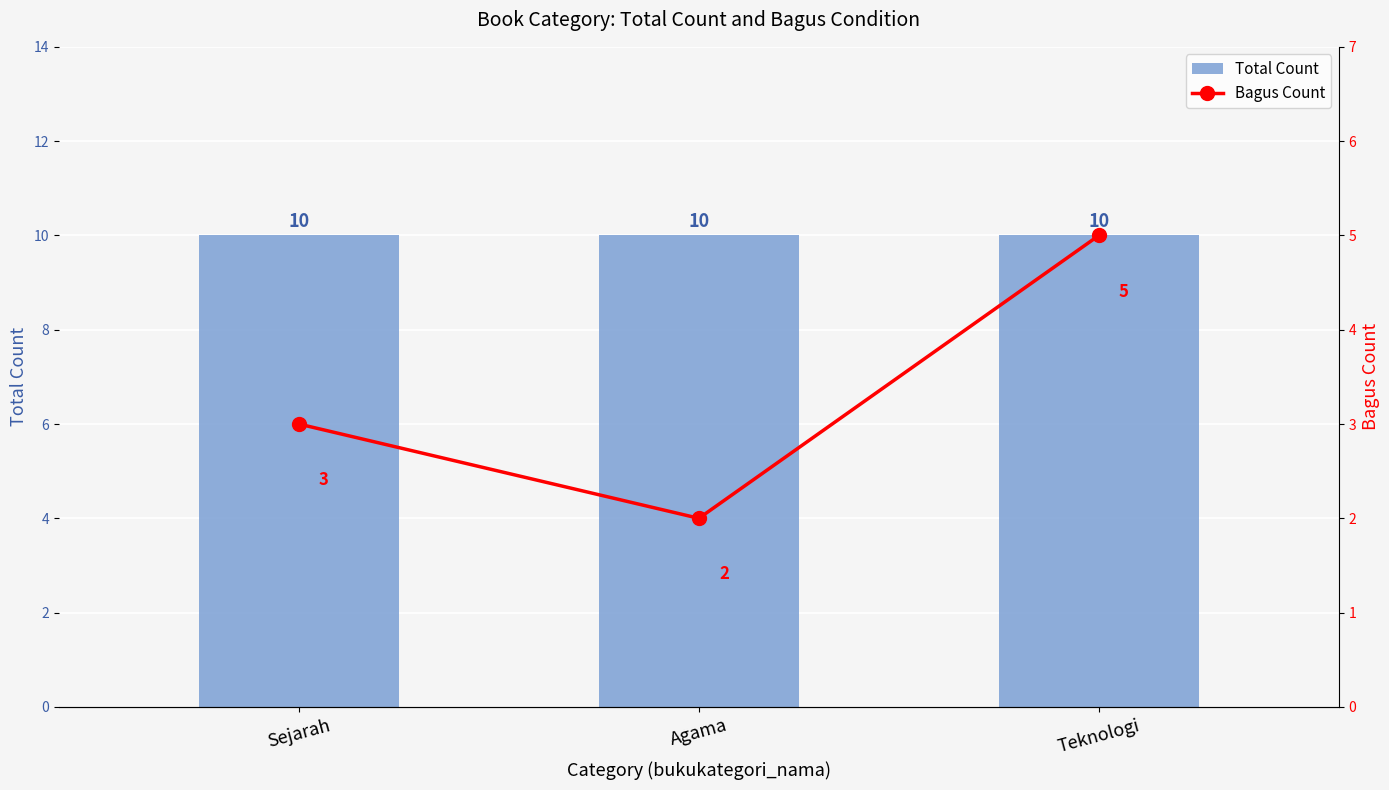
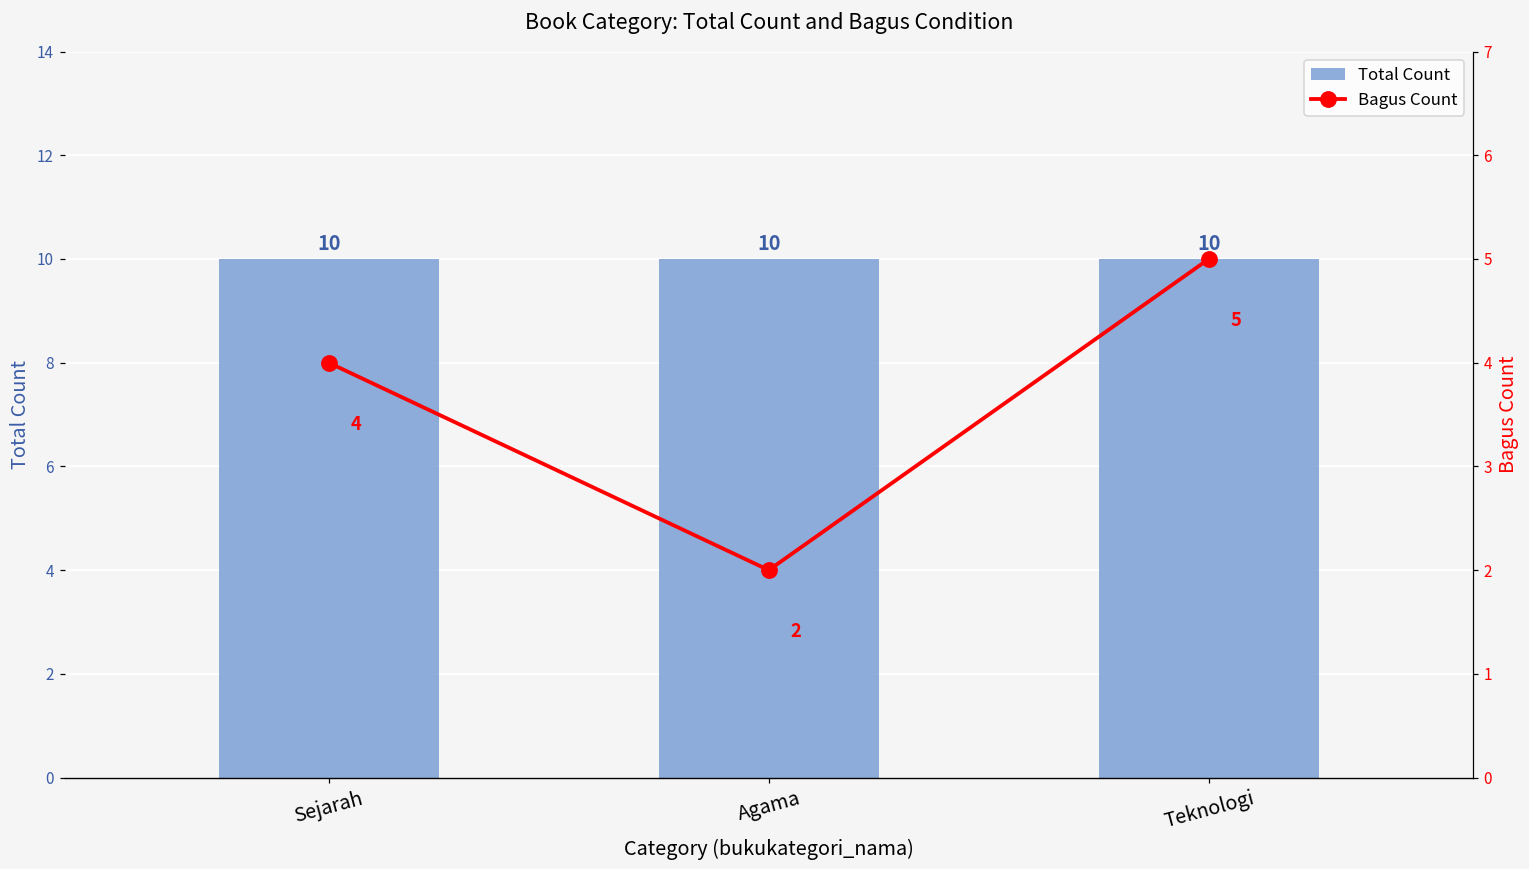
  {
    "Total Count": {
      "Sejarah": 10,
      "Agama": 10,
      "Teknologi": 10
    },
    "Bagus Count": {
-     "Sejarah": 3
+     "Sejarah": 4
    }
  }
